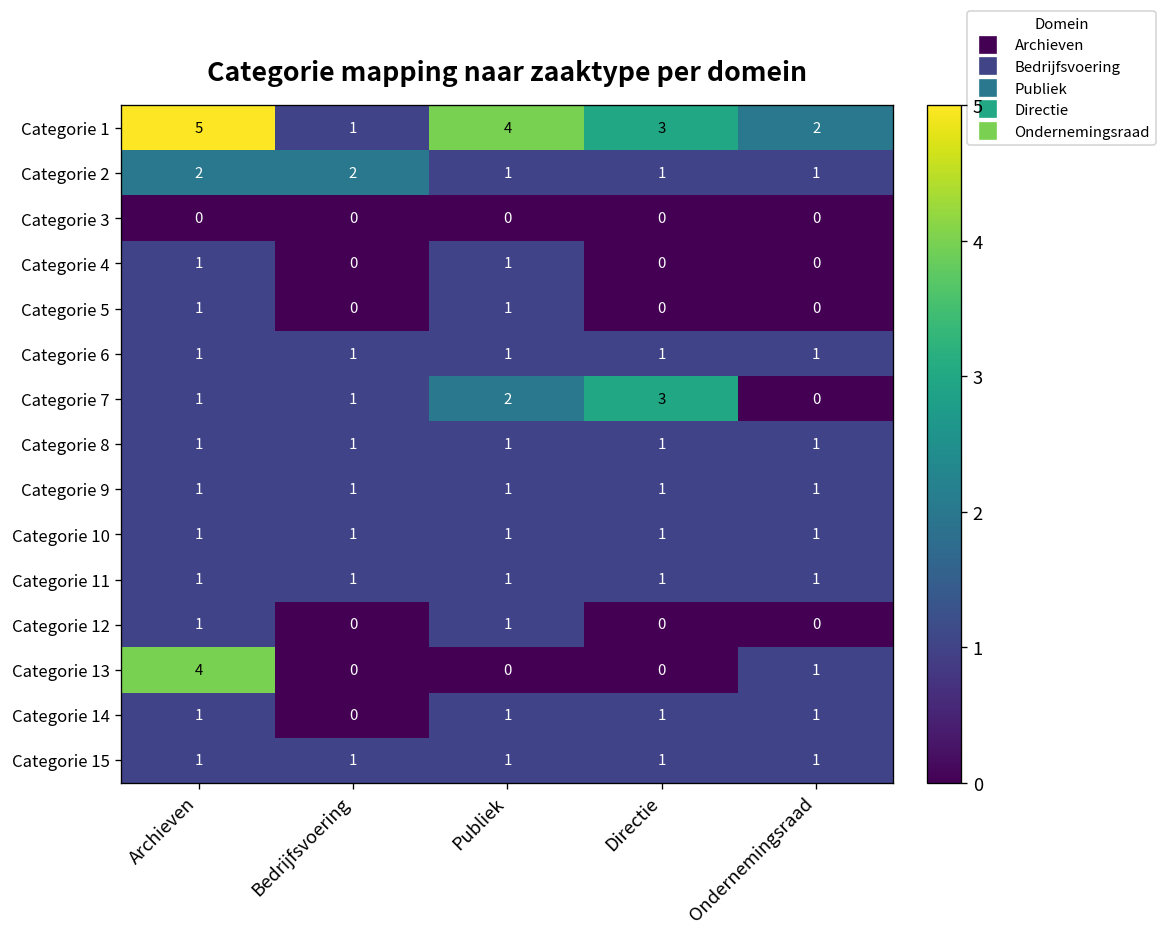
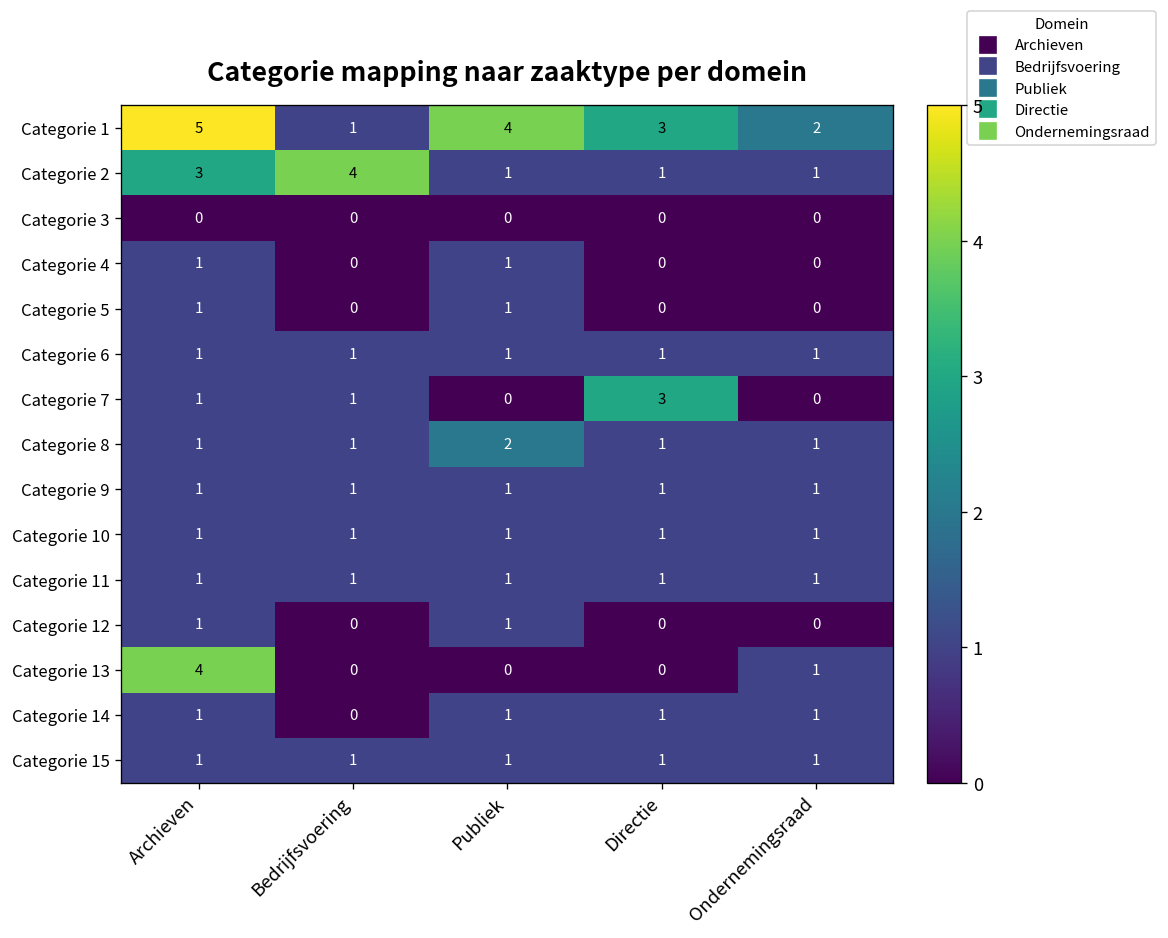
  {
    "Categorie 1": {
      "Archieven": 5,
      "Bedrijfsvoering": 1,
      "Publiek": 4,
      "Directie": 3,
      "Ondernemingsraad": 2
    },
    "Categorie 2": {
-     "Archieven": 2,
-     "Bedrijfsvoering": 2,
+     "Archieven": 3,
+     "Bedrijfsvoering": 4,
      "Publiek": 1,
      "Directie": 1,
      "Ondernemingsraad": 1
    },
    "Categorie 3": {
      "Archieven": 0,
      "Bedrijfsvoering": 0,
      "Publiek": 0,
      "Directie": 0,
      "Ondernemingsraad": 0
    },
    "Categorie 4": {
      "Archieven": 1,
      "Bedrijfsvoering": 0,
      "Publiek": 1,
      "Directie": 0,
      "Ondernemingsraad": 0
    },
    "Categorie 5": {
      "Archieven": 1,
      "Bedrijfsvoering": 0,
      "Publiek": 1,
      "Directie": 0,
      "Ondernemingsraad": 0
    },
    "Categorie 6": {
      "Archieven": 1,
      "Bedrijfsvoering": 1,
      "Publiek": 1,
      "Directie": 1,
      "Ondernemingsraad": 1
    },
    "Categorie 7": {
      "Archieven": 1,
      "Bedrijfsvoering": 1,
-     "Publiek": 2,
+     "Publiek": 0,
      "Directie": 3,
      "Ondernemingsraad": 0
    },
    "Categorie 8": {
      "Archieven": 1,
      "Bedrijfsvoering": 1,
-     "Publiek": 1,
+     "Publiek": 2,
      "Directie": 1,
      "Ondernemingsraad": 1
    },
    "Categorie 9": {
      "Archieven": 1,
      "Bedrijfsvoering": 1,
      "Publiek": 1,
      "Directie": 1,
      "Ondernemingsraad": 1
    },
    "Categorie 10": {
      "Archieven": 1,
      "Bedrijfsvoering": 1,
      "Publiek": 1,
      "Directie": 1,
      "Ondernemingsraad": 1
    },
    "Categorie 11": {
      "Archieven": 1,
      "Bedrijfsvoering": 1,
      "Publiek": 1,
      "Directie": 1,
      "Ondernemingsraad": 1
    },
    "Categorie 12": {
      "Archieven": 1,
      "Bedrijfsvoering": 0,
      "Publiek": 1,
      "Directie": 0,
      "Ondernemingsraad": 0
    },
    "Categorie 13": {
      "Archieven": 4,
      "Bedrijfsvoering": 0,
      "Publiek": 0,
      "Directie": 0,
      "Ondernemingsraad": 1
    },
    "Categorie 14": {
      "Archieven": 1,
      "Bedrijfsvoering": 0,
      "Publiek": 1,
      "Directie": 1,
      "Ondernemingsraad": 1
    },
    "Categorie 15": {
      "Archieven": 1,
      "Bedrijfsvoering": 1,
      "Publiek": 1,
      "Directie": 1,
      "Ondernemingsraad": 1
    }
  }
